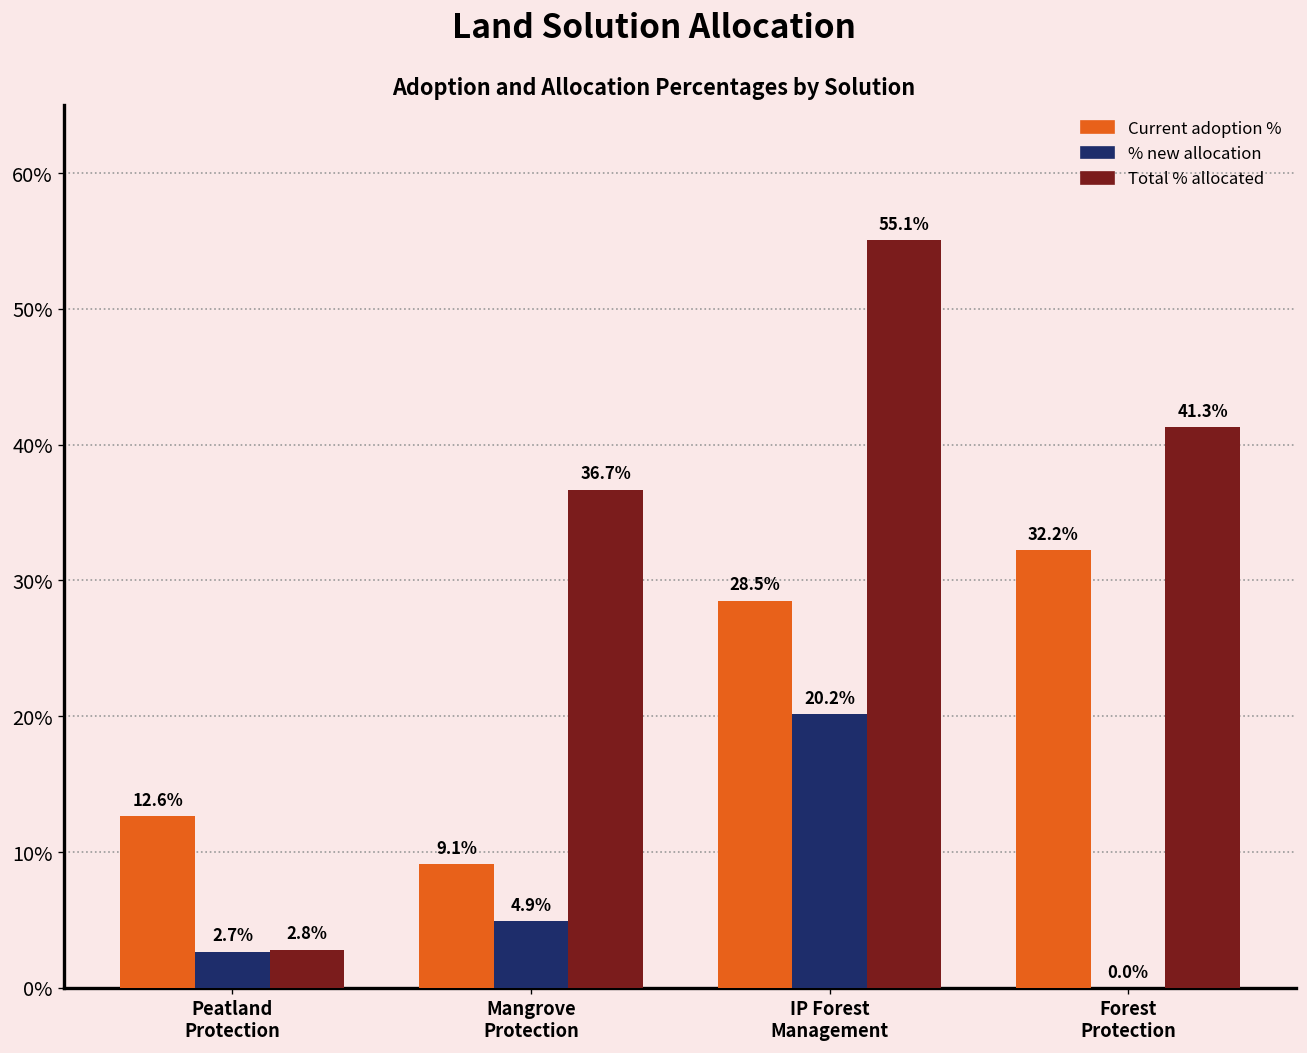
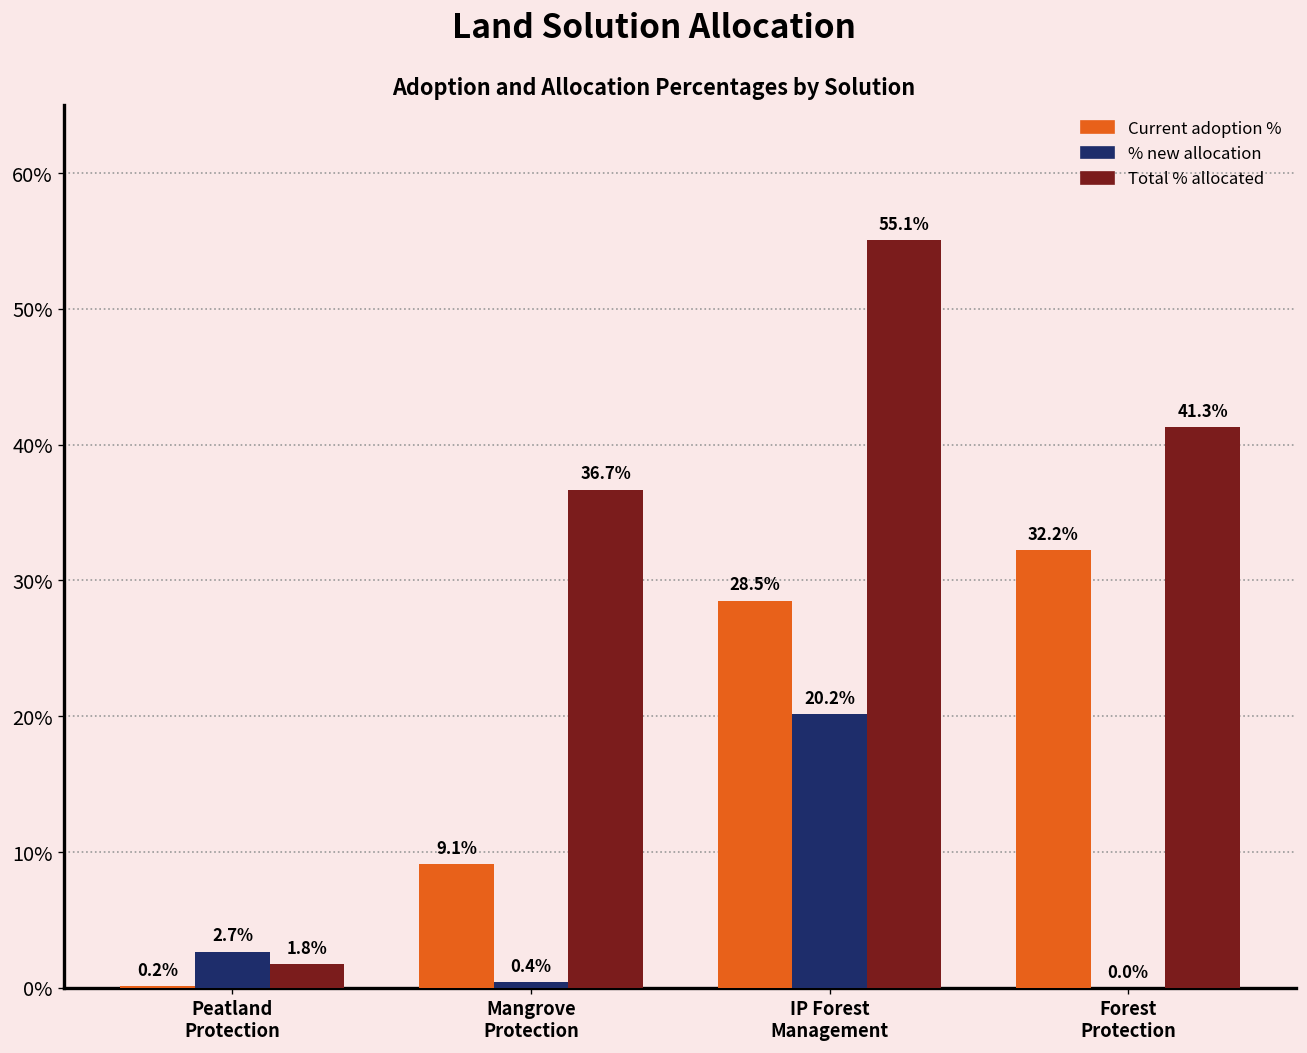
  {
    "Current adoption %": {
-     "Peatland Protection": "12.6%",
+     "Peatland Protection": "0.2%",
      "Mangrove Protection": "9.1%",
      "IP Forest Management": "28.5%",
      "Forest Protection": "32.2%"
    },
    "% new allocation": {
      "Peatland Protection": "2.7%",
-     "Mangrove Protection": "4.9%",
+     "Mangrove Protection": "0.4%",
      "IP Forest Management": "20.2%",
      "Forest Protection": "0.0%"
    },
    "Total % allocated": {
-     "Peatland Protection": "2.8%",
+     "Peatland Protection": "1.8%",
      "Mangrove Protection": "36.7%",
      "IP Forest Management": "55.1%",
      "Forest Protection": "41.3%"
    }
  }
